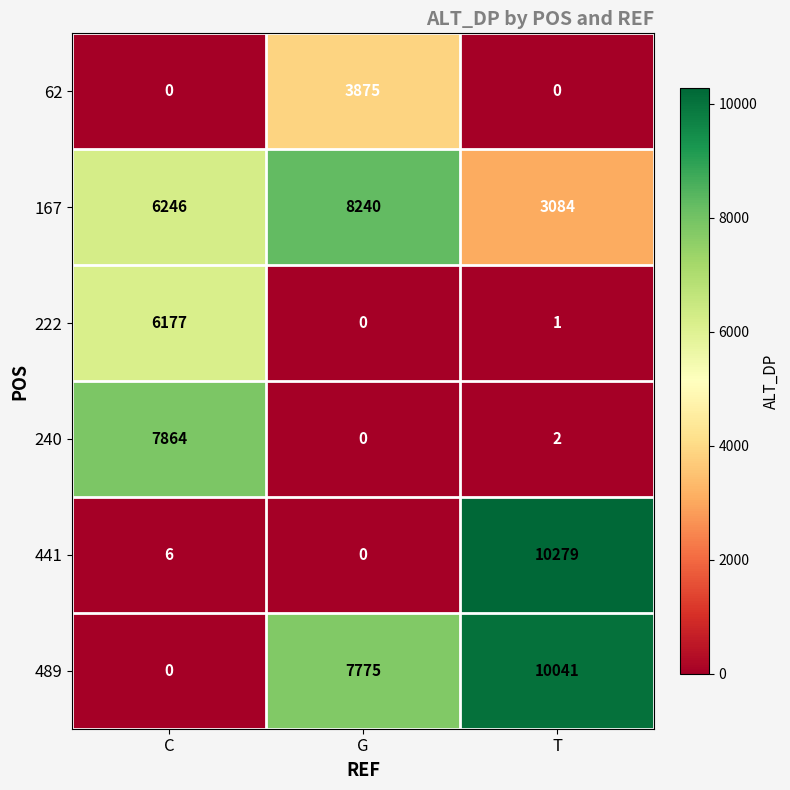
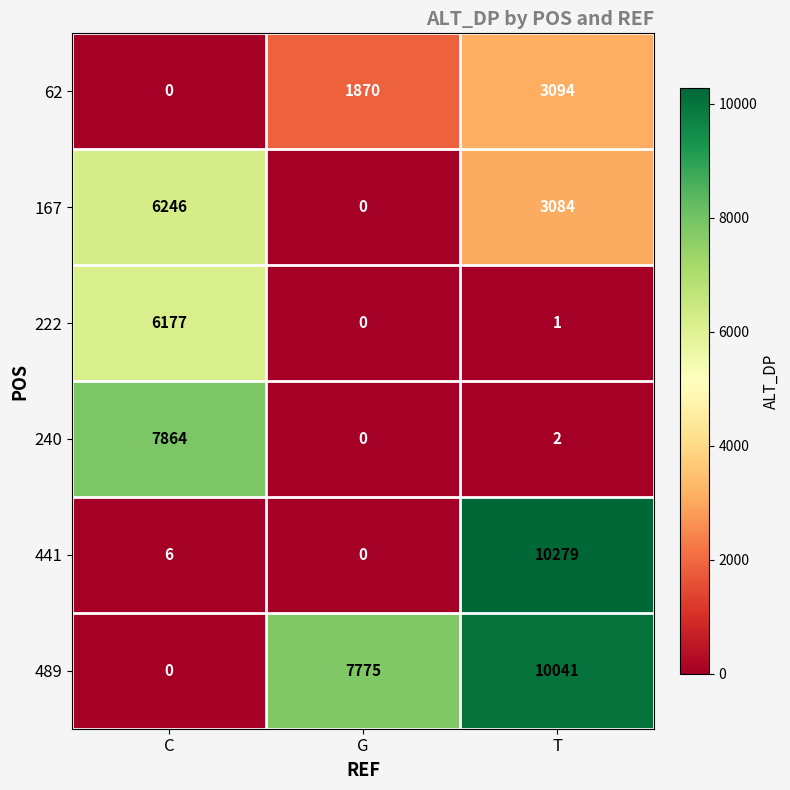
  {
    "62": {
      "C": 0,
-     "G": 3875,
-     "T": 0
+     "G": 1870,
+     "T": 3094
    },
    "167": {
      "C": 6246,
-     "G": 8240,
+     "G": 0,
      "T": 3084
    },
    "222": {
      "C": 6177,
      "G": 0,
      "T": 1
    },
    "240": {
      "C": 7864,
      "G": 0,
      "T": 2
    },
    "441": {
      "C": 6,
      "G": 0,
      "T": 10279
    },
    "489": {
      "C": 0,
      "G": 7775,
      "T": 10041
    }
  }
